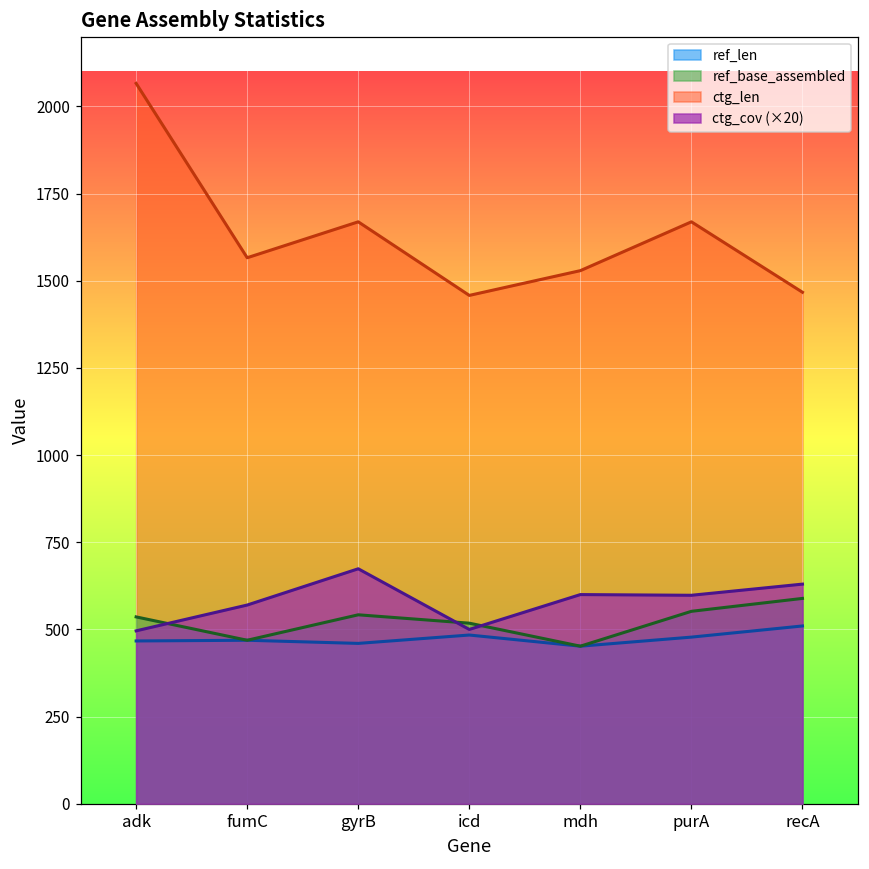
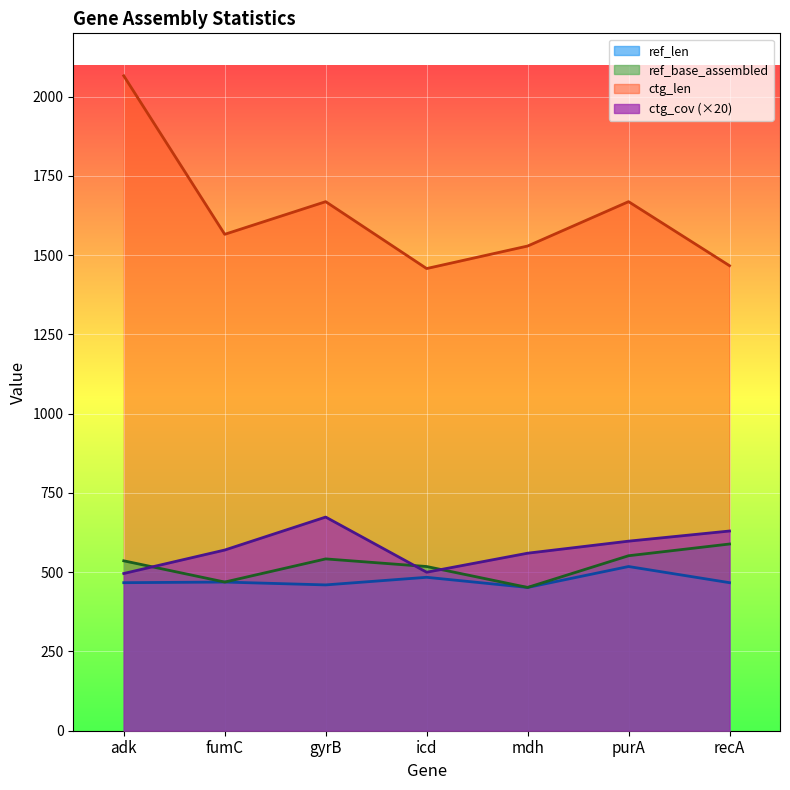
  {
    "ref_len": {
      "adk": 470,
      "gyrB": 460,
      "icd": 480,
-     "purA": 480,
-     "recA": 510
+     "purA": 520,
+     "recA": 470
    },
    "ref_base_assembled": {
      "adk": 540,
      "gyrB": 540,
      "icd": 520,
      "purA": 550,
      "recA": 590
    },
    "ctg_len": {
      "adk": 2070,
      "fumC": 1570,
      "gyrB": 1670,
      "icd": 1460,
      "mdh": 1530,
      "purA": 1670,
      "recA": 1470
    },
    "ctg_cov (×20)": {
      "adk": 500,
      "fumC": 570,
      "gyrB": 670,
      "icd": 500,
-     "mdh": 600,
+     "mdh": 560,
      "purA": 600,
      "recA": 630
    }
  }
